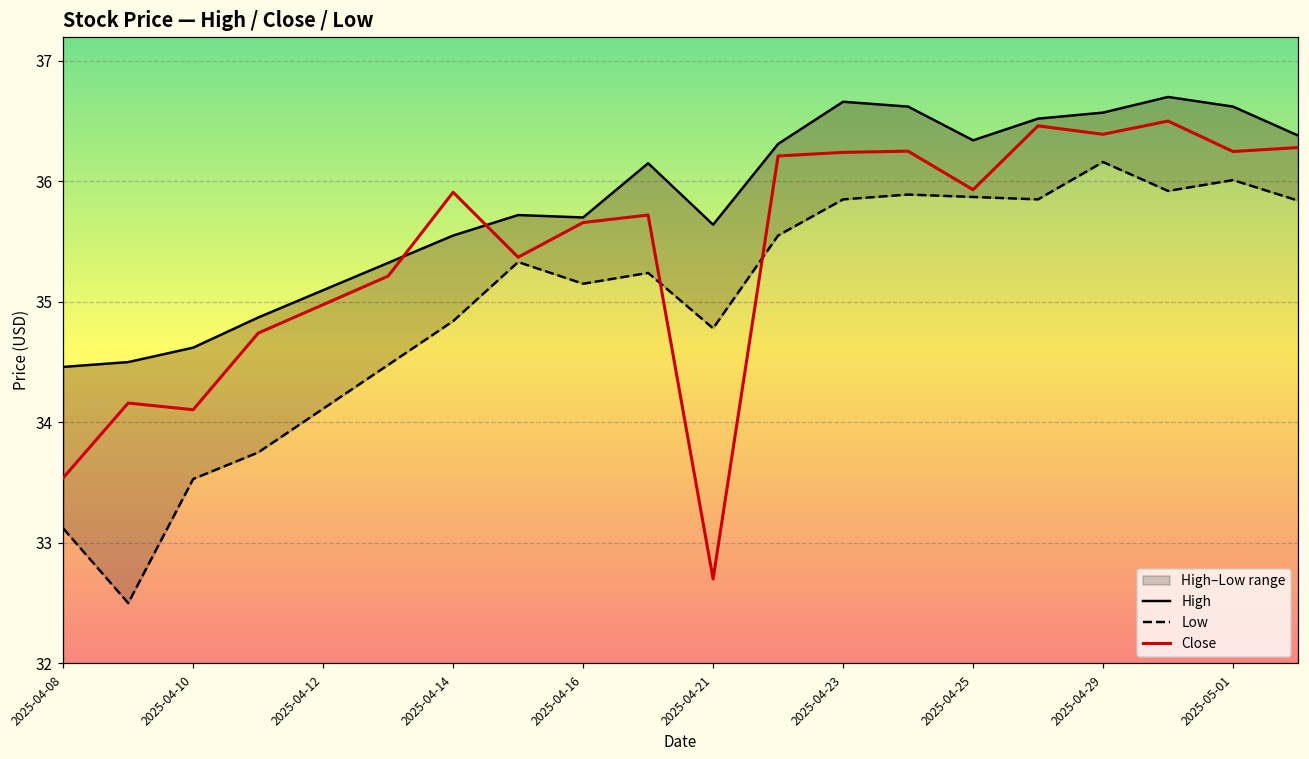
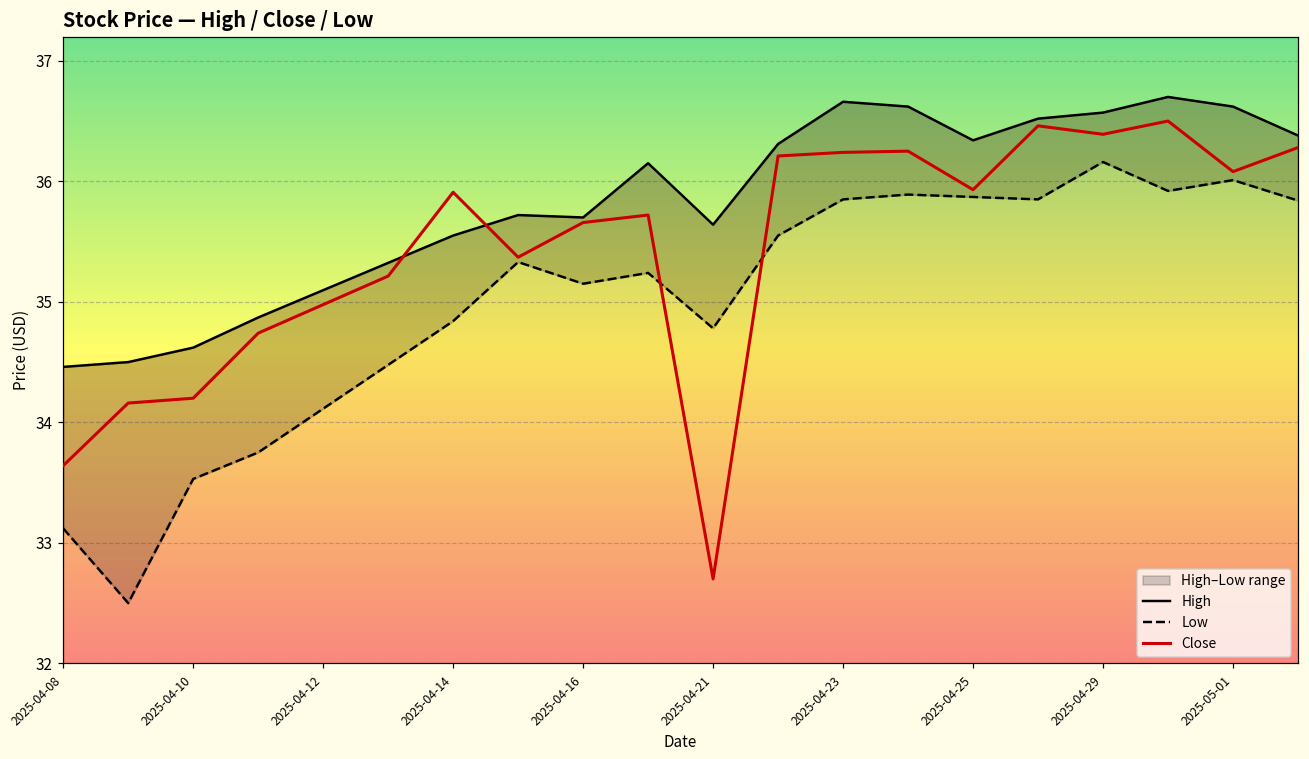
  {
    "Close": {
-     "2025-04-08": 33.54,
-     "2025-04-10": 34.10,
+     "2025-04-08": 33.64,
+     "2025-04-10": 34.20,
      "2025-04-12": 34.98,
      "2025-04-14": 35.91,
      "2025-04-16": 35.66,
      "2025-04-21": 32.70,
      "2025-04-23": 36.24,
      "2025-04-25": 35.93,
      "2025-04-29": 36.39,
-     "2025-05-01": 36.25
+     "2025-05-01": 36.08
    }
  }
